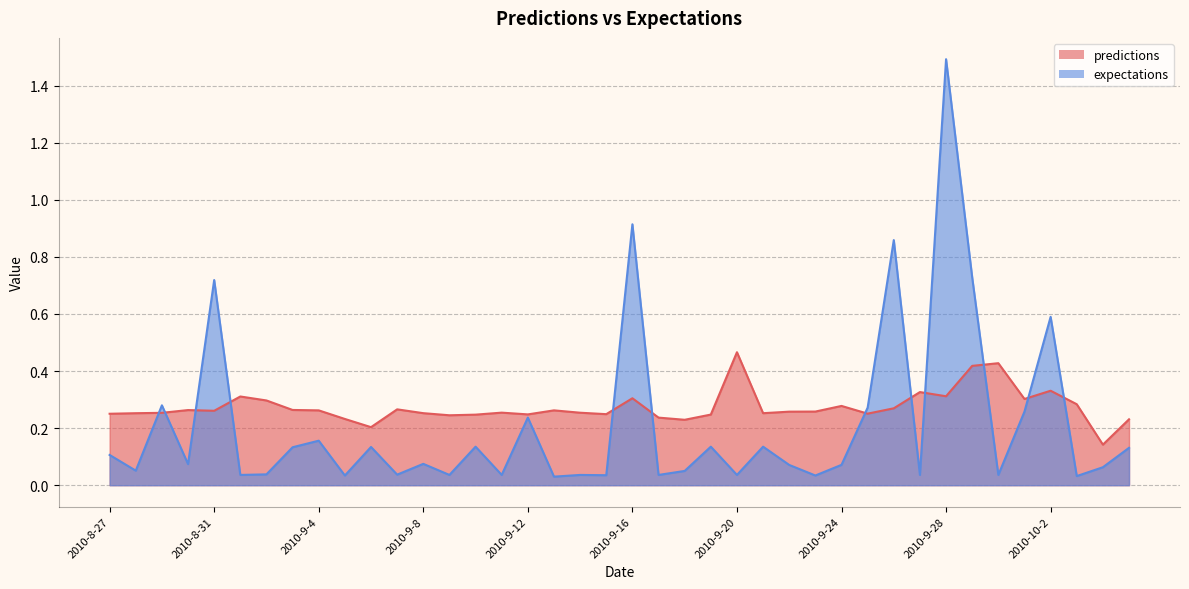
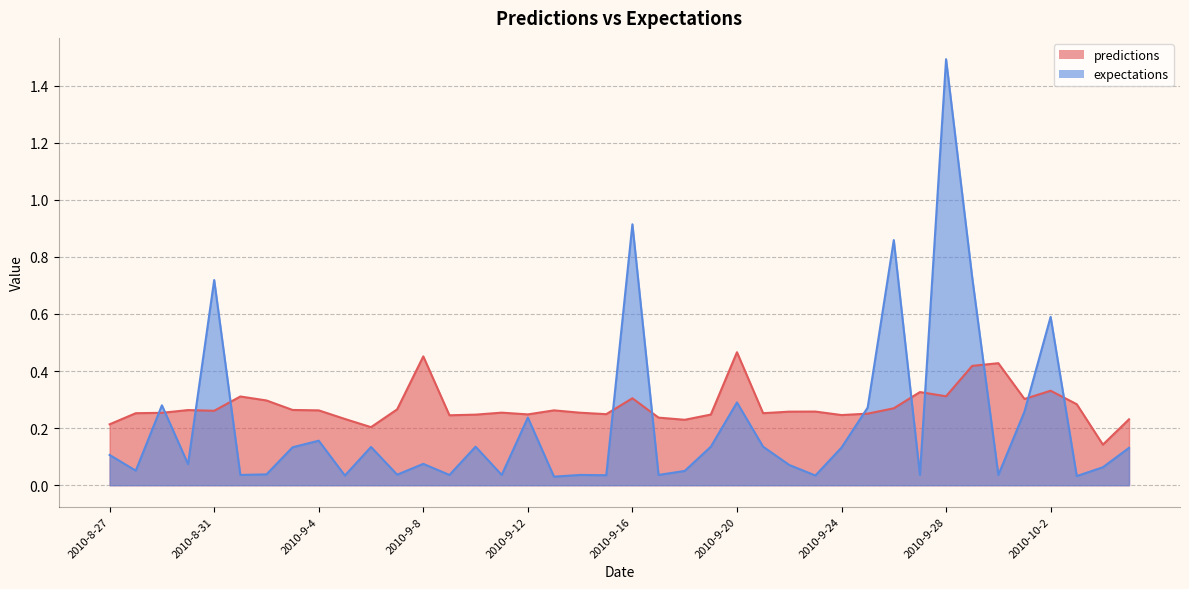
  {
    "predictions": {
-     "2010-8-27": 0.25,
+     "2010-8-27": 0.21,
      "2010-8-31": 0.26,
      "2010-9-4": 0.26,
-     "2010-9-8": 0.25,
+     "2010-9-8": 0.45,
      "2010-9-12": 0.25,
      "2010-9-16": 0.30,
      "2010-9-20": 0.47,
-     "2010-9-24": 0.28,
+     "2010-9-24": 0.25,
      "2010-9-28": 0.31,
      "2010-10-2": 0.33
    },
    "expectations": {
      "2010-8-27": 0.11,
      "2010-8-31": 0.72,
      "2010-9-4": 0.16,
      "2010-9-8": 0.07,
      "2010-9-12": 0.24,
      "2010-9-16": 0.91,
-     "2010-9-20": 0.04,
-     "2010-9-24": 0.07,
+     "2010-9-20": 0.29,
+     "2010-9-24": 0.13,
      "2010-9-28": 1.49,
      "2010-10-2": 0.59
    }
  }
